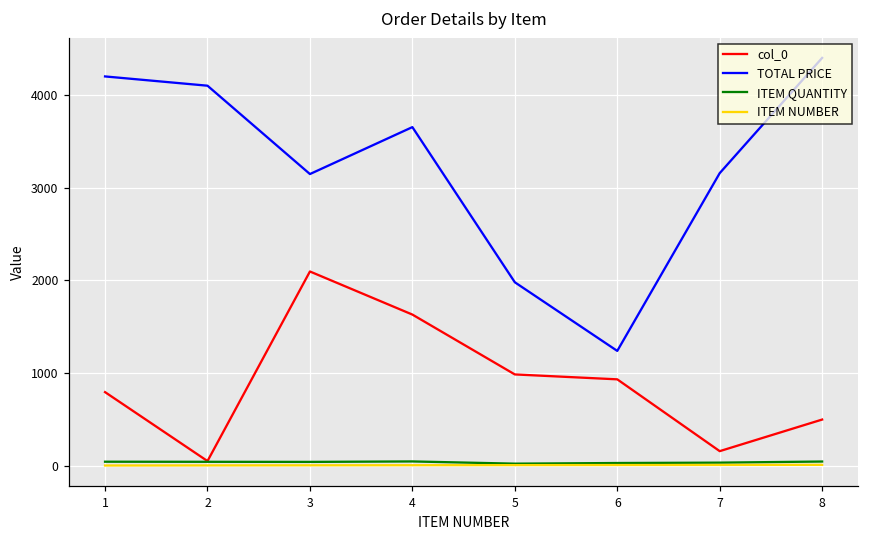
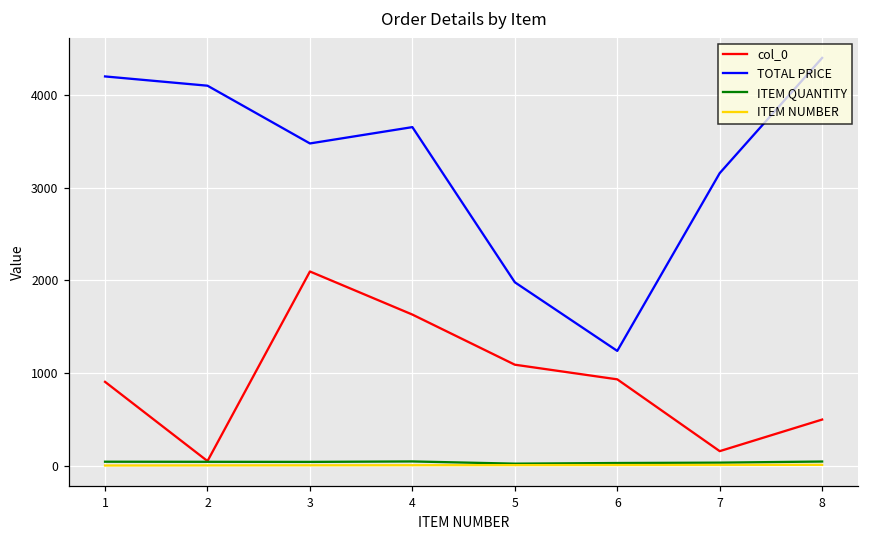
  {
    "col_0": {
-     "1": 800,
+     "1": 900,
      "3": 2100,
      "4": 1600,
-     "5": 1000,
+     "5": 1100,
      "6": 900,
      "7": 200,
      "8": 500
    },
    "TOTAL PRICE": {
      "1": 4200,
      "2": 4100,
-     "3": 3100,
+     "3": 3500,
      "4": 3700,
      "5": 2000,
      "6": 1200,
      "7": 3200
    },
    "ITEM QUANTITY": {
      "1": 0,
      "3": 0,
      "4": 0,
      "8": 0
    },
    "ITEM NUMBER": {
      "1": 0,
      "2": 0,
      "3": 0,
      "4": 0,
      "8": 0
    }
  }
